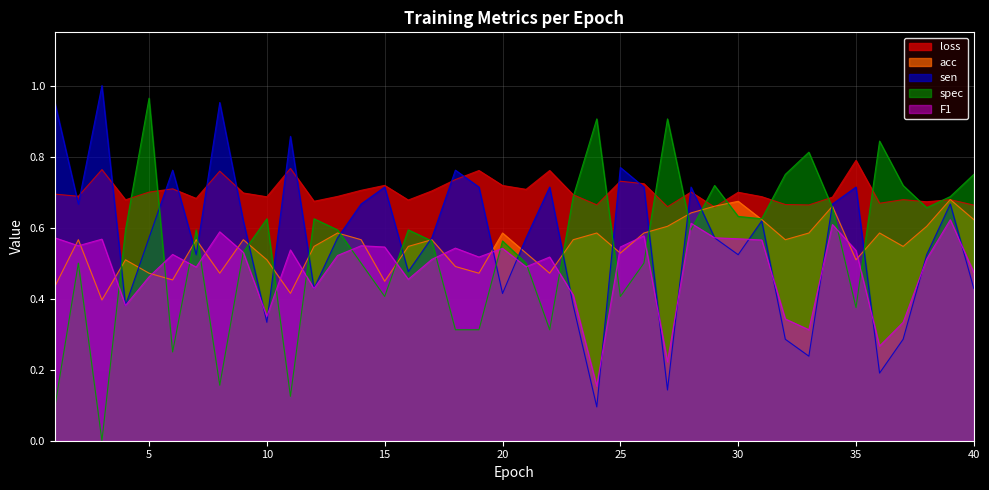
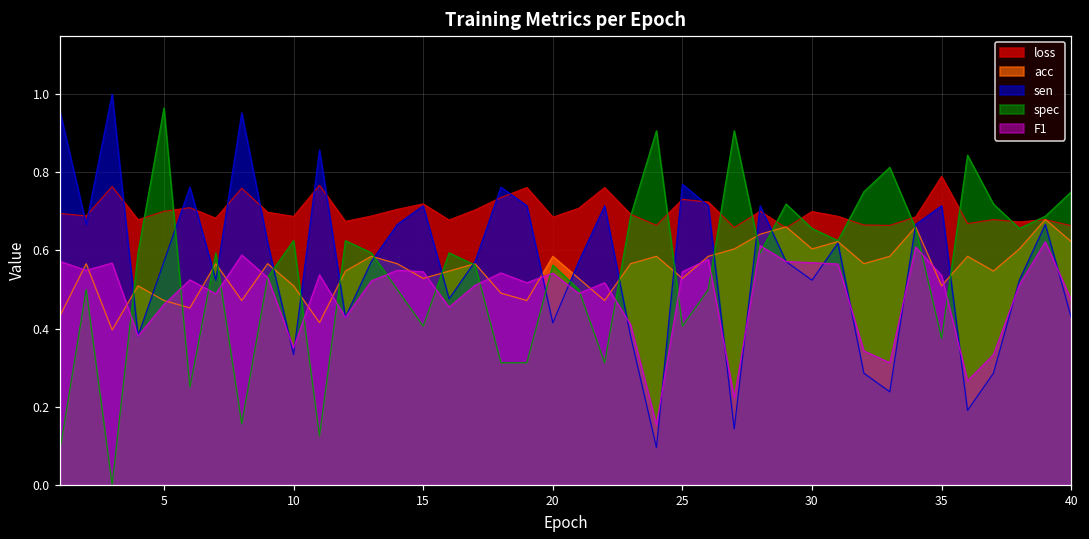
  {
    "loss": {
      "5": 0.70,
      "10": 0.69,
-     "20": 0.72,
+     "20": 0.69,
      "25": 0.73,
      "30": 0.70,
      "35": 0.79,
      "40": 0.66
    },
    "acc": {
      "5": 0.47,
      "10": 0.51,
-     "15": 0.45,
+     "15": 0.53,
      "20": 0.58,
      "25": 0.53,
-     "30": 0.67,
+     "30": 0.60,
      "35": 0.51,
      "40": 0.62
    },
    "sen": {
      "5": 0.57,
      "10": 0.33,
      "20": 0.41,
      "25": 0.77,
      "30": 0.52,
      "35": 0.71,
      "40": 0.43
    },
    "spec": {
      "5": 0.96,
      "10": 0.63,
      "15": 0.41,
      "20": 0.56,
      "25": 0.41,
-     "30": 0.63,
+     "30": 0.66,
      "35": 0.38,
      "40": 0.75
    },
    "F1": {
      "5": 0.46,
      "10": 0.35,
      "15": 0.55,
      "20": 0.54,
      "25": 0.55,
      "30": 0.57,
      "35": 0.54,
      "40": 0.47
    }
  }
